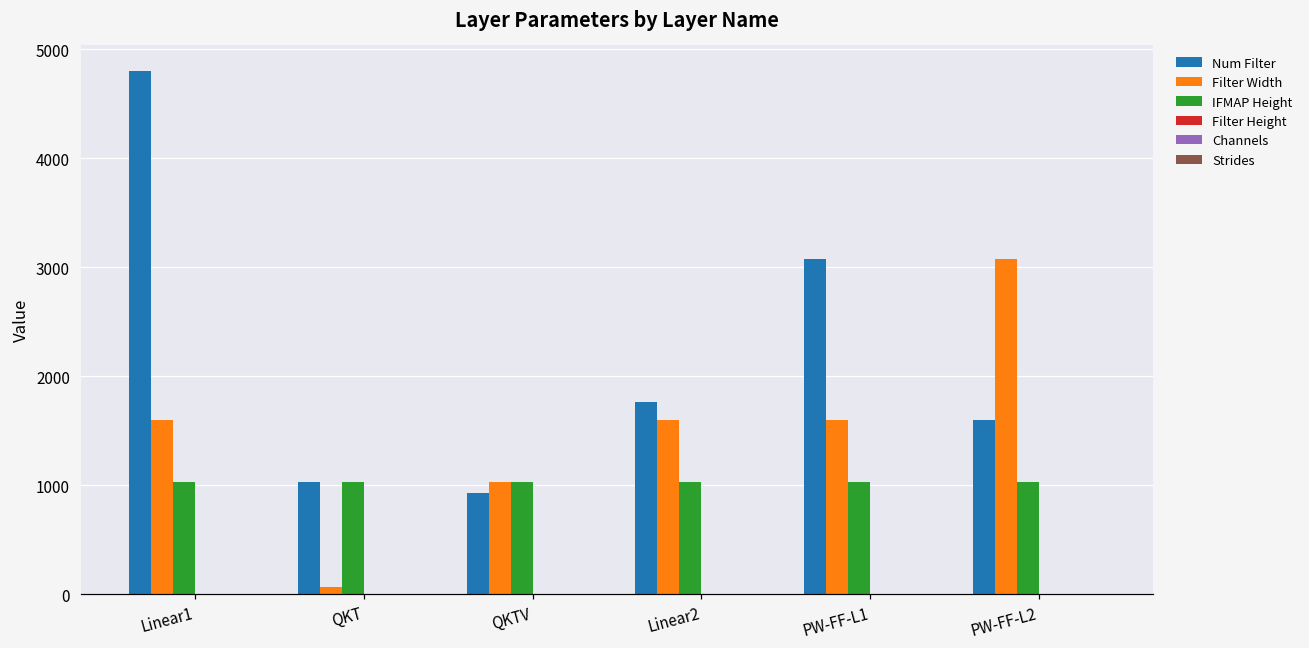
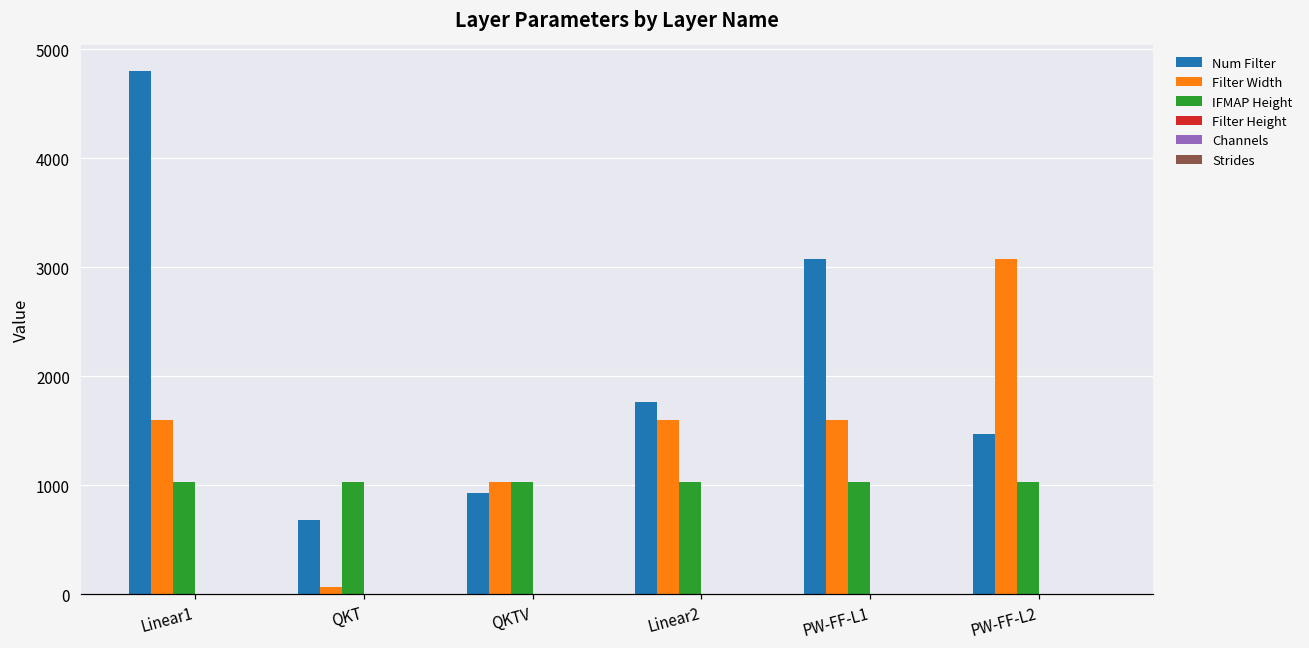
  {
    "Num Filter": {
      "Linear1": 4800,
-     "QKT": 1000,
+     "QKT": 700,
      "QKTV": 900,
      "Linear2": 1800,
      "PW-FF-L1": 3100,
-     "PW-FF-L2": 1600
+     "PW-FF-L2": 1500
    },
    "Filter Width": {
      "Linear1": 1600,
      "QKT": 100,
      "QKTV": 1000,
      "Linear2": 1600,
      "PW-FF-L1": 1600,
      "PW-FF-L2": 3100
    },
    "IFMAP Height": {
      "Linear1": 1000,
      "QKT": 1000,
      "QKTV": 1000,
      "Linear2": 1000,
      "PW-FF-L1": 1000,
      "PW-FF-L2": 1000
    }
  }
